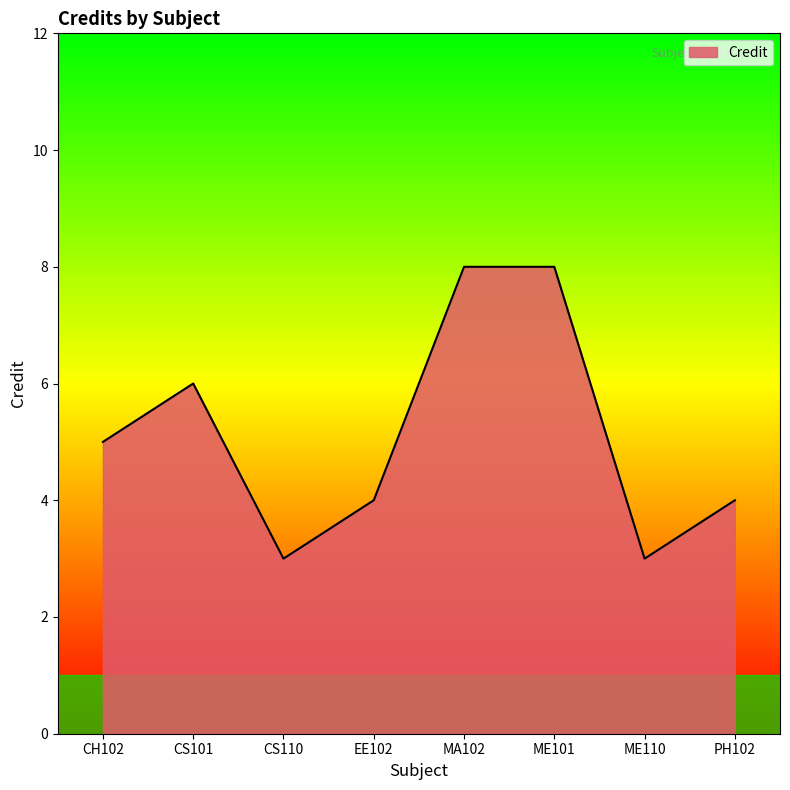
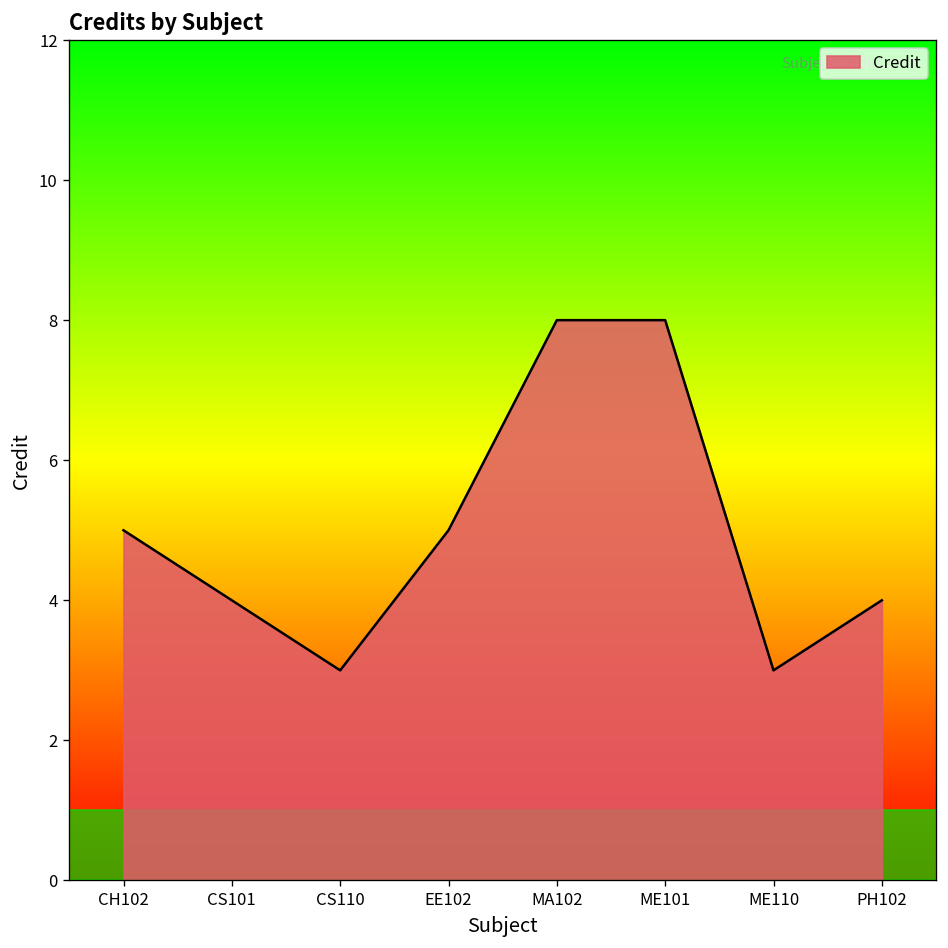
  {
    "CH102": 5,
-   "CS101": 6,
+   "CS101": 4,
    "CS110": 3,
-   "EE102": 4,
+   "EE102": 5,
    "MA102": 8,
    "ME101": 8,
    "ME110": 3,
    "PH102": 4
  }
